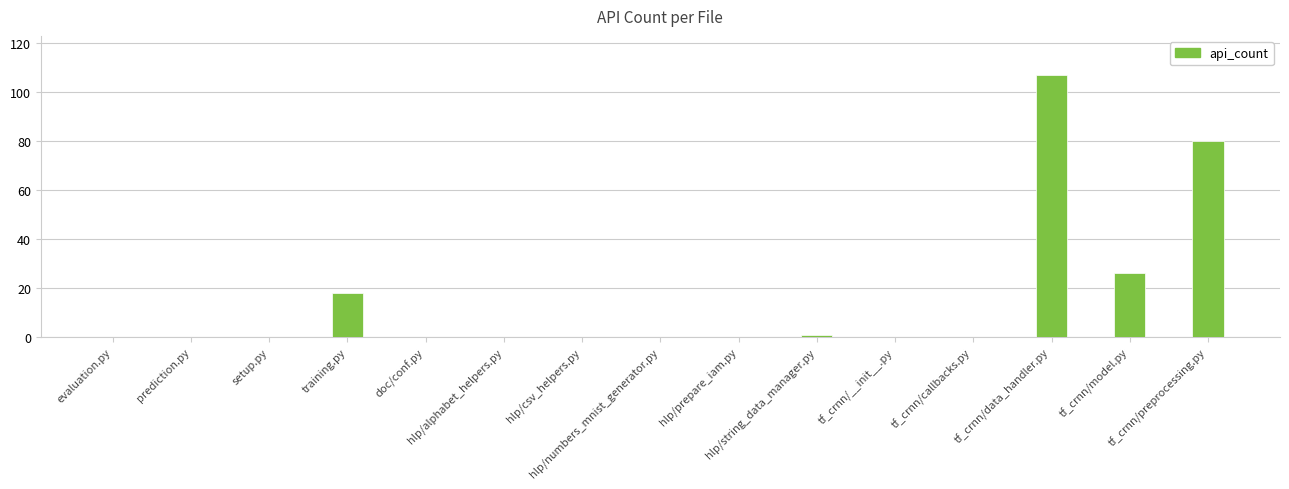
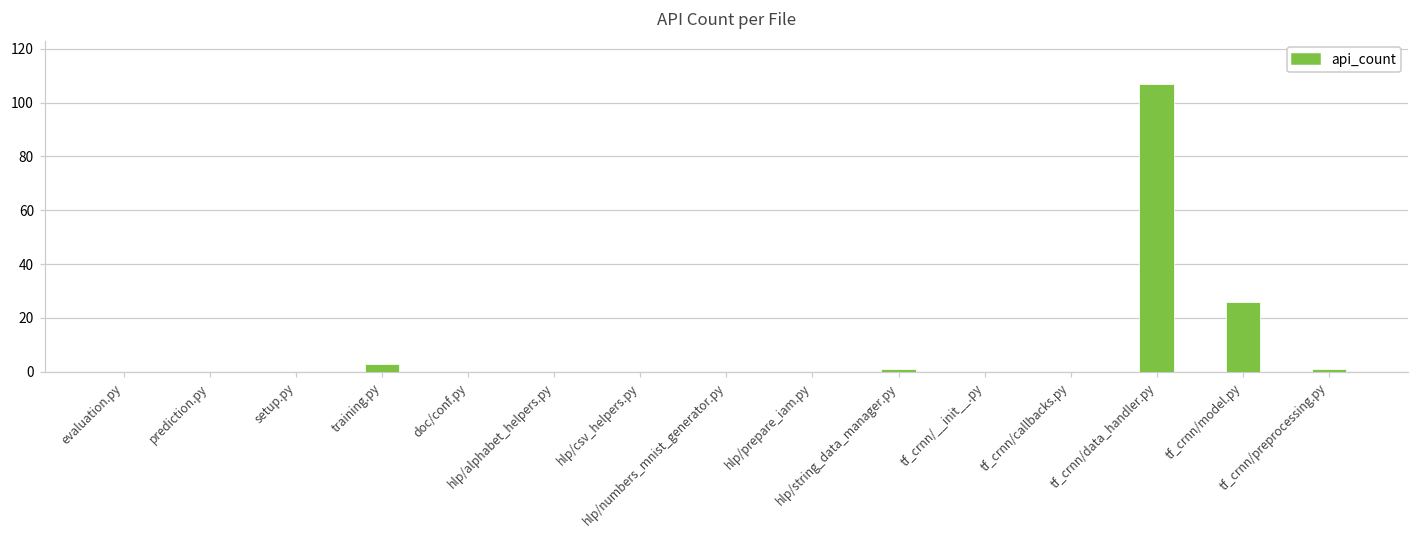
  {
    "evaluation.py": 0,
    "prediction.py": 0,
    "setup.py": 0,
-   "training.py": 18,
+   "training.py": 3,
    "doc/conf.py": 0,
    "hlp/alphabet_helpers.py": 0,
    "hlp/csv_helpers.py": 0,
    "hlp/numbers_mnist_generator.py": 0,
    "hlp/prepare_iam.py": 0,
    "tf_crnn/__init__.py": 0,
    "tf_crnn/callbacks.py": 0,
    "tf_crnn/data_handler.py": 107,
    "tf_crnn/model.py": 26,
-   "tf_crnn/preprocessing.py": 80
+   "tf_crnn/preprocessing.py": 1
  }
